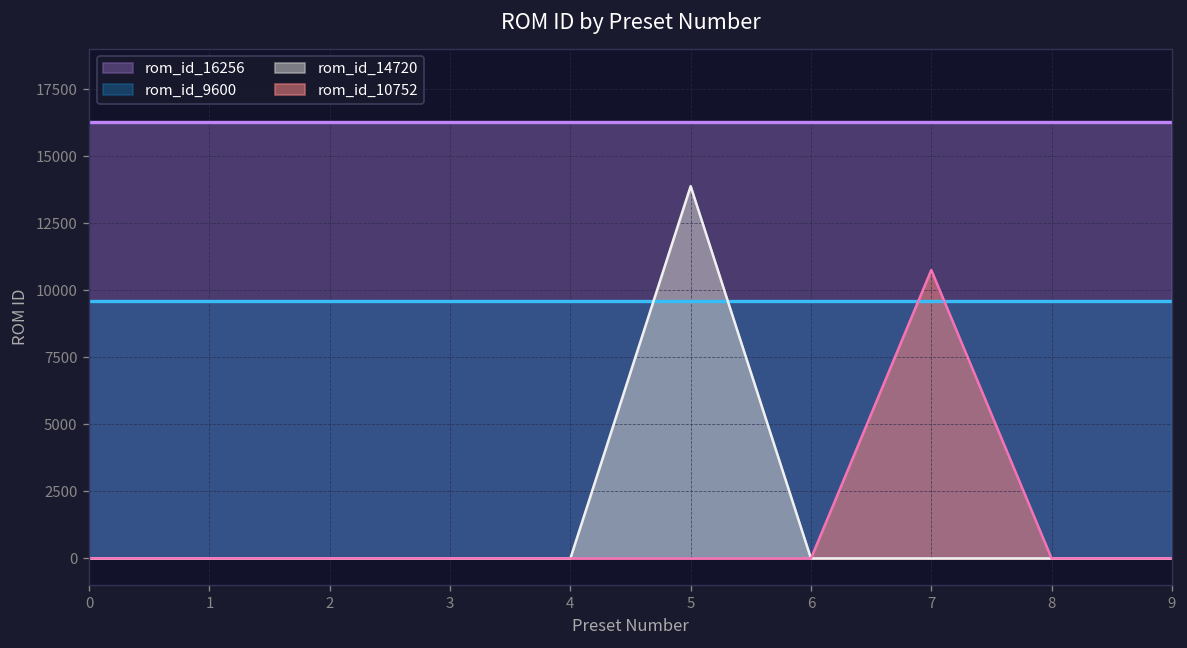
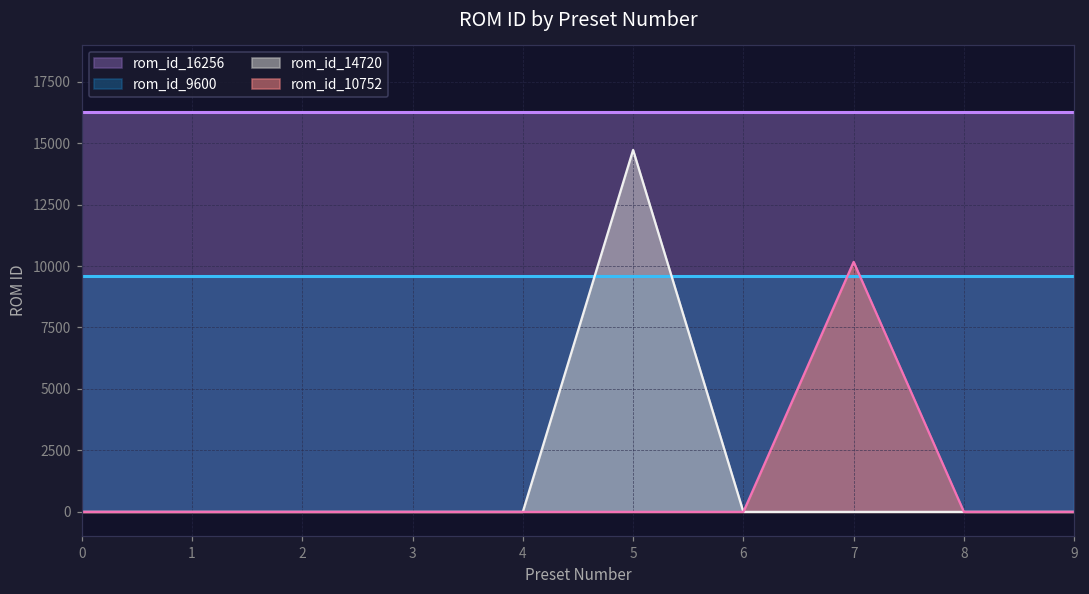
  {
    "rom_id_16256": {
      "0": 16300,
      "1": 16300,
      "2": 16300,
      "3": 16300,
      "4": 16300,
      "5": 16300,
      "6": 16300,
      "7": 16300,
      "8": 16300,
      "9": 16300
    },
    "rom_id_9600": {
      "0": 9600,
      "1": 9600,
      "2": 9600,
      "3": 9600,
      "4": 9600,
      "5": 9600,
      "6": 9600,
      "7": 9600,
      "8": 9600,
      "9": 9600
    },
    "rom_id_14720": {
-     "5": 13900,
+     "5": 14700,
      "7": 0
    },
    "rom_id_10752": {
      "5": 0,
-     "7": 10800
+     "7": 10200
    }
  }
